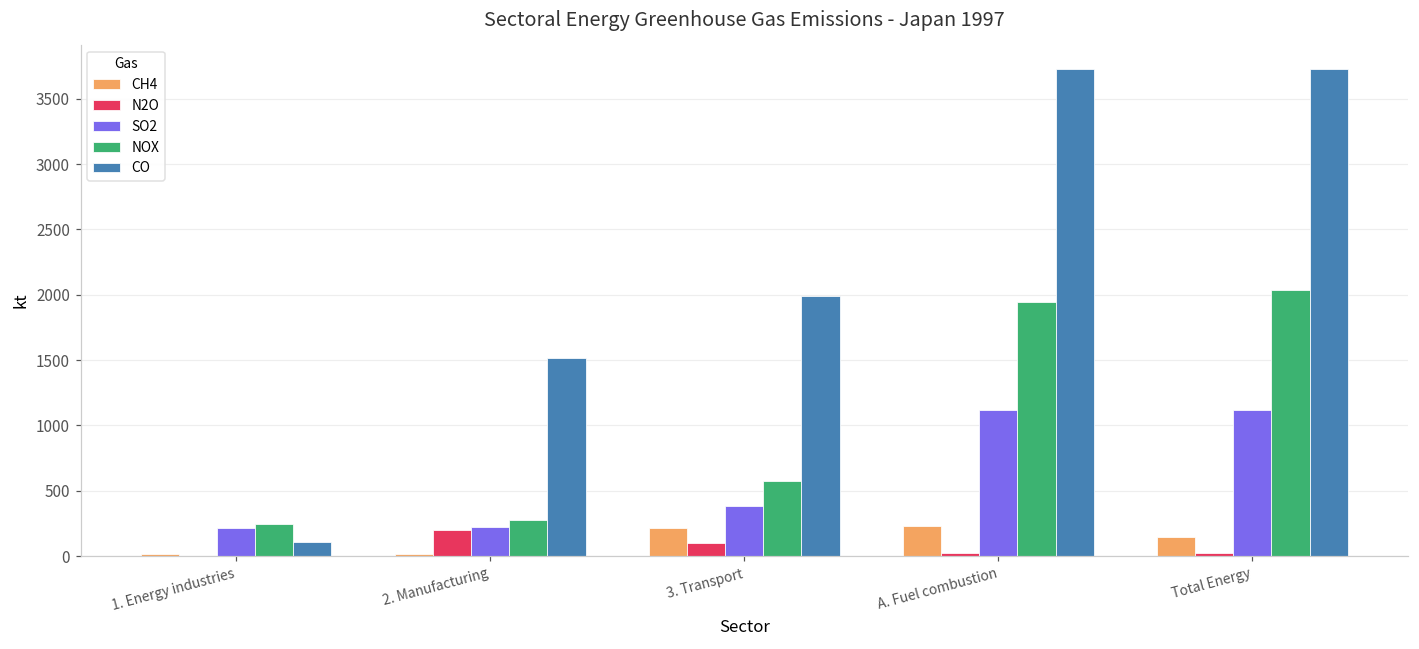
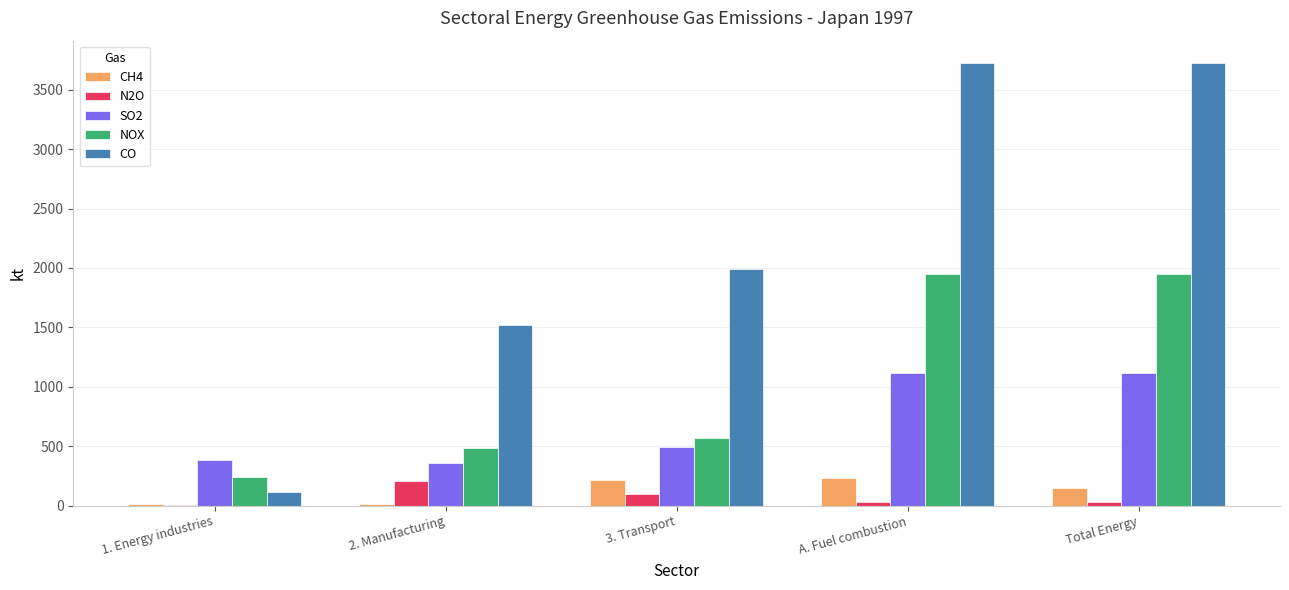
  {
    "CH4": {
      "3. Transport": 220,
      "A. Fuel combustion": 230,
      "Total Energy": 140
    },
    "N2O": {
      "2. Manufacturing": 200,
      "3. Transport": 100,
      "A. Fuel combustion": 30,
      "Total Energy": 30
    },
    "SO2": {
-     "1. Energy industries": 210,
-     "2. Manufacturing": 220,
-     "3. Transport": 390,
+     "1. Energy industries": 390,
+     "2. Manufacturing": 360,
+     "3. Transport": 490,
      "A. Fuel combustion": 1120,
      "Total Energy": 1120
    },
    "NOX": {
      "1. Energy industries": 240,
-     "2. Manufacturing": 280,
+     "2. Manufacturing": 490,
      "3. Transport": 570,
      "A. Fuel combustion": 1950,
-     "Total Energy": 2040
+     "Total Energy": 1950
    },
    "CO": {
      "1. Energy industries": 110,
      "2. Manufacturing": 1520,
      "3. Transport": 1990,
      "A. Fuel combustion": 3730,
      "Total Energy": 3730
    }
  }
